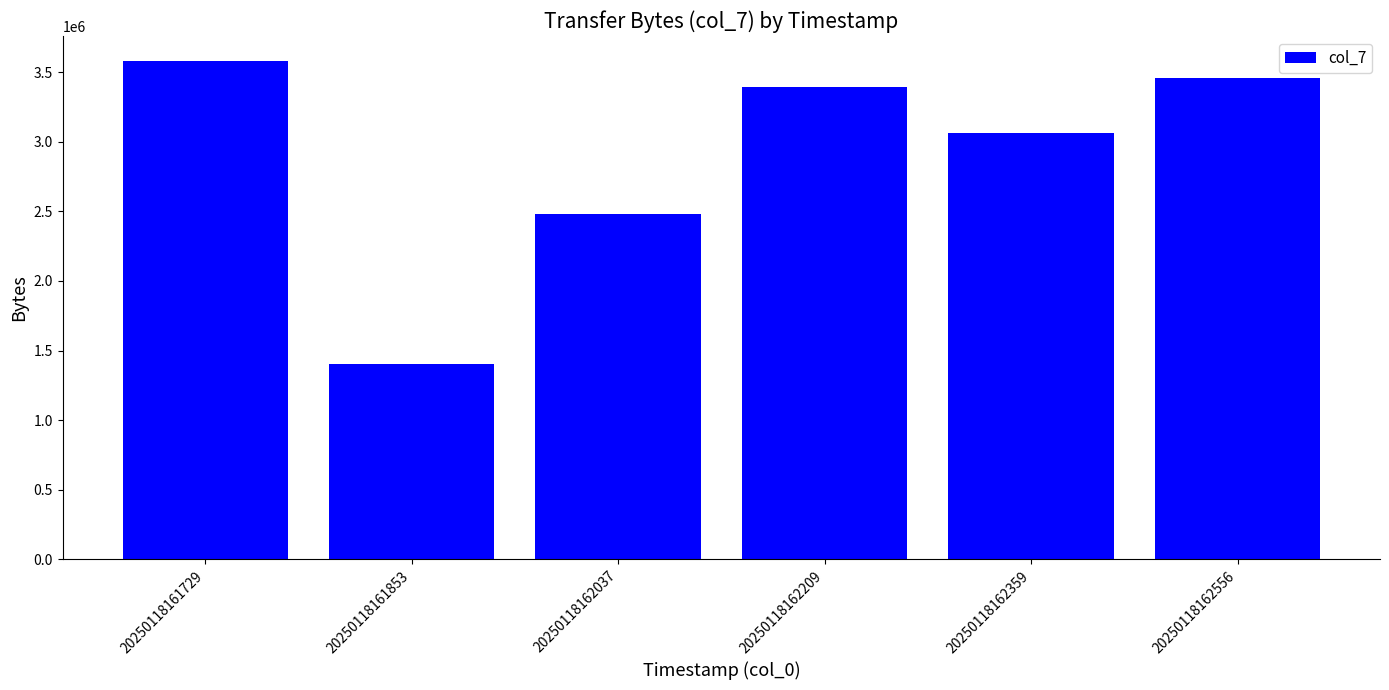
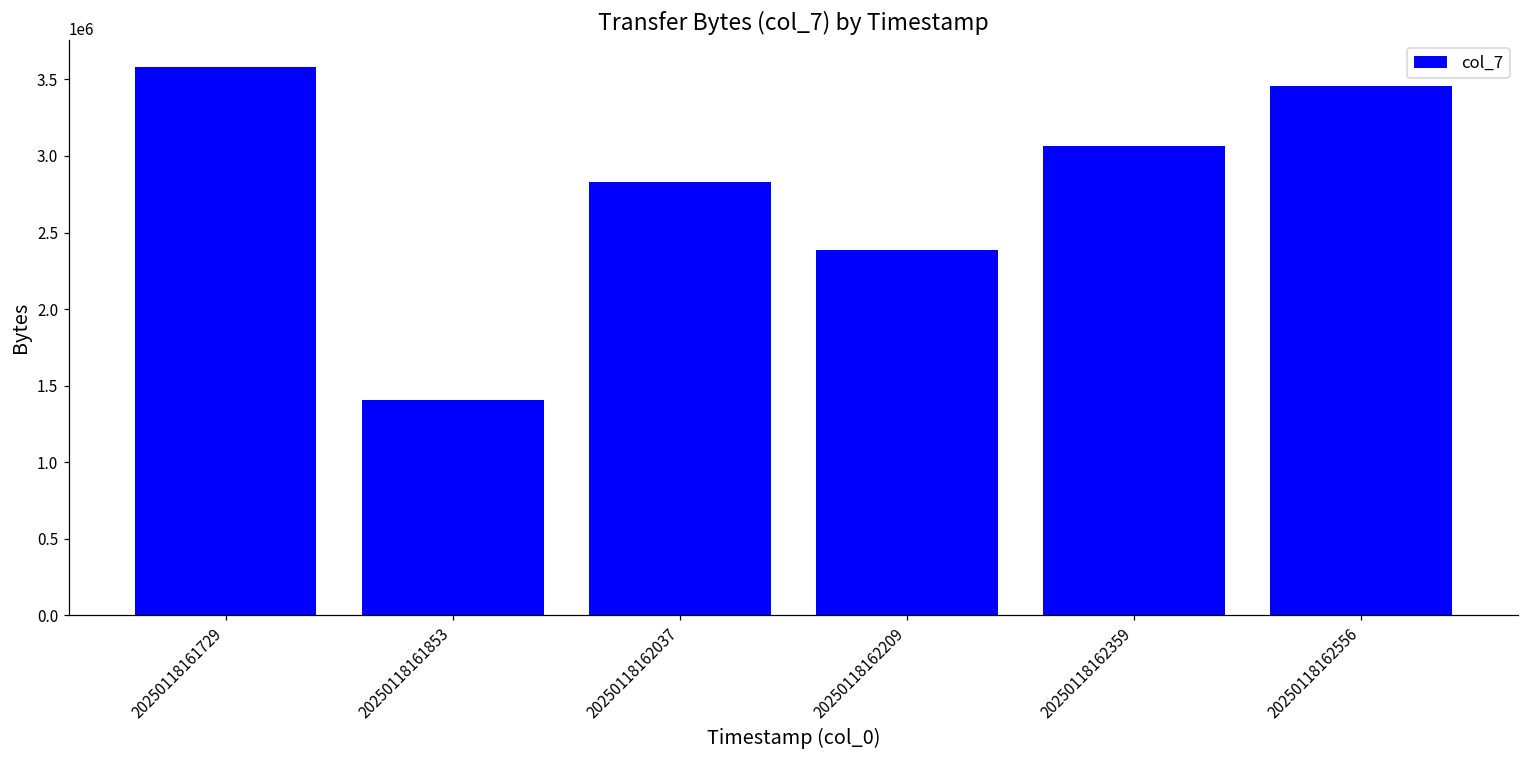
  {
    "20250118161729": 3580000,
    "20250118161853": 1400000,
-   "20250118162037": 2480000,
-   "20250118162209": 3390000,
+   "20250118162037": 2830000,
+   "20250118162209": 2380000,
    "20250118162359": 3060000,
    "20250118162556": 3460000
  }
